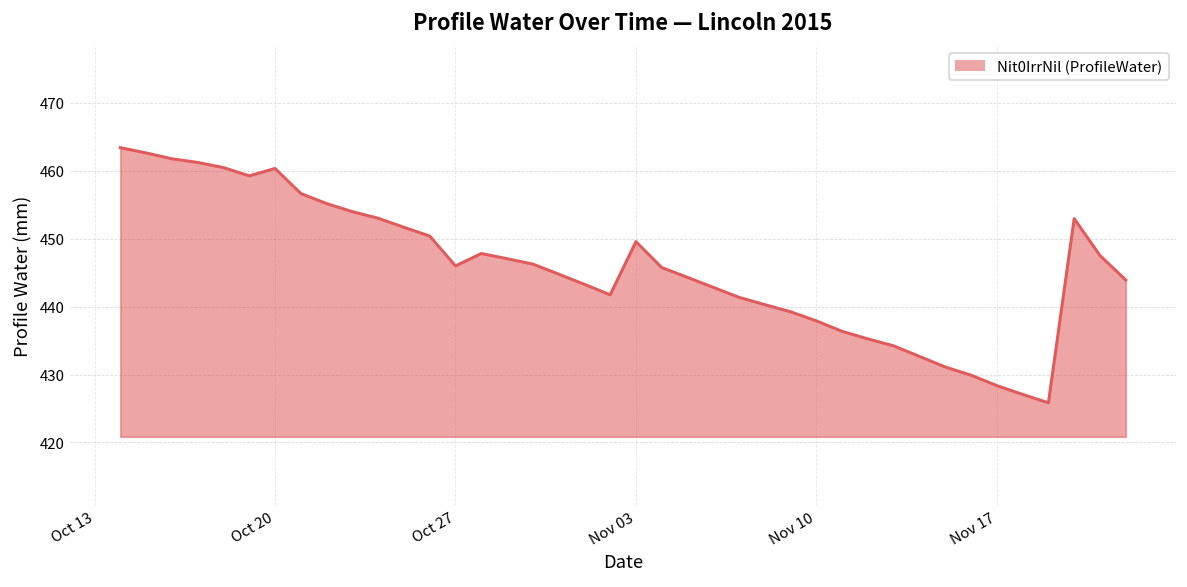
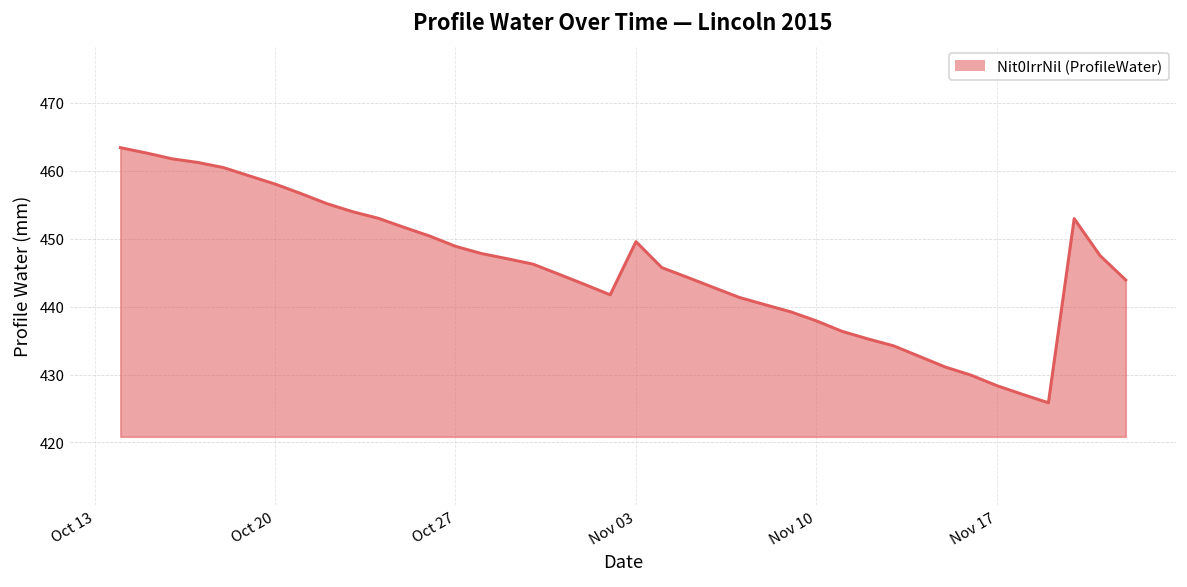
  {
-   "Oct 20": 460,
-   "Oct 27": 446,
+   "Oct 20": 458,
+   "Oct 27": 449,
    "Nov 03": 450,
    "Nov 10": 438,
    "Nov 17": 428
  }
